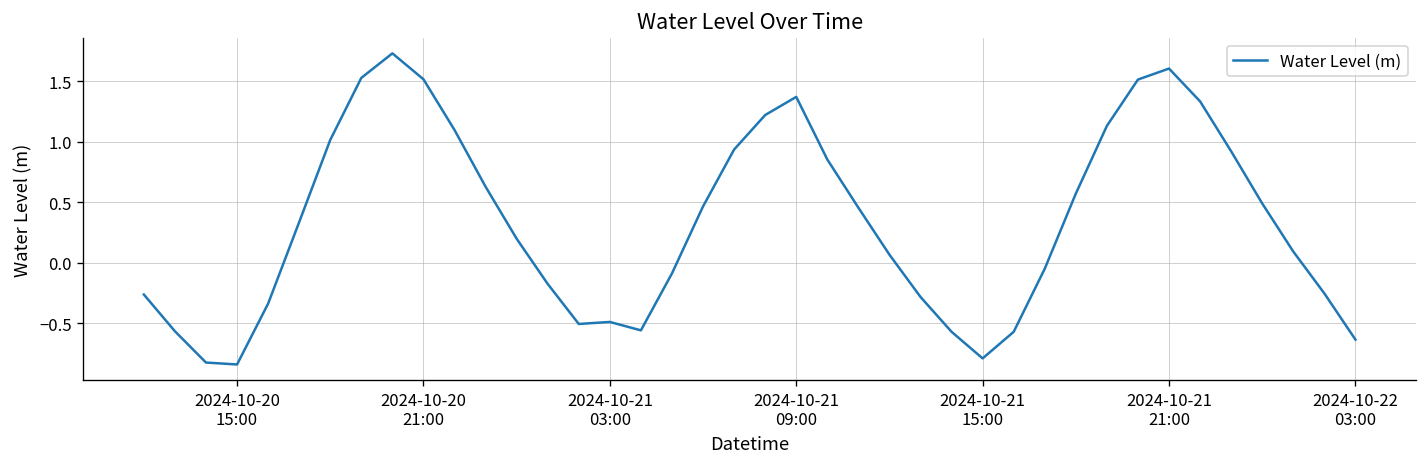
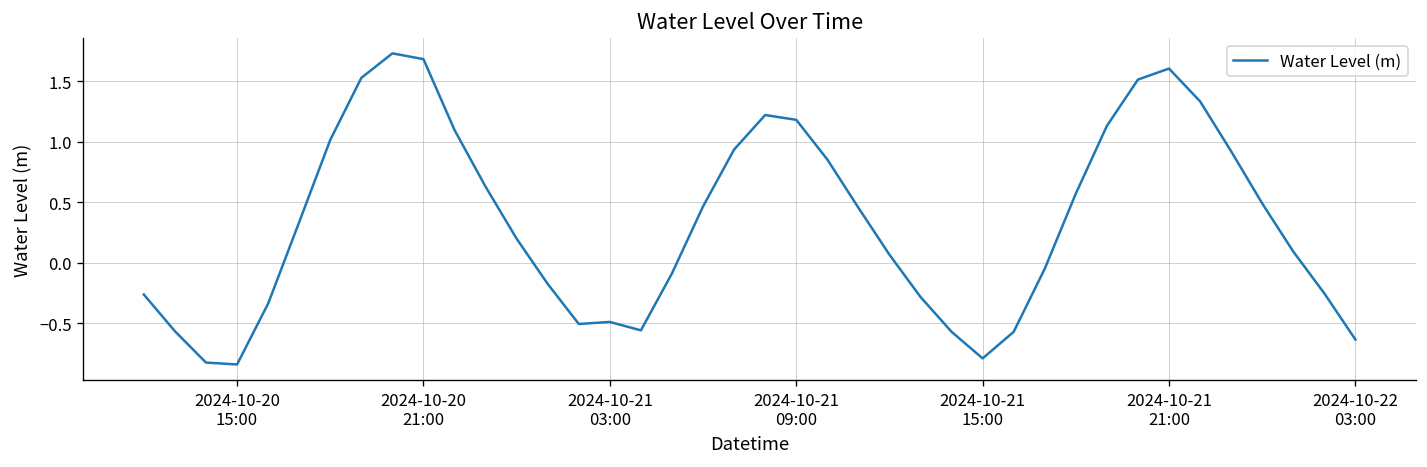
  {
    "2024-10-20 15:00": -0.84,
-   "2024-10-20 21:00": 1.52,
+   "2024-10-20 21:00": 1.68,
    "2024-10-21 03:00": -0.49,
-   "2024-10-21 09:00": 1.37,
+   "2024-10-21 09:00": 1.18,
    "2024-10-21 15:00": -0.79,
    "2024-10-21 21:00": 1.60,
    "2024-10-22 03:00": -0.63
  }
